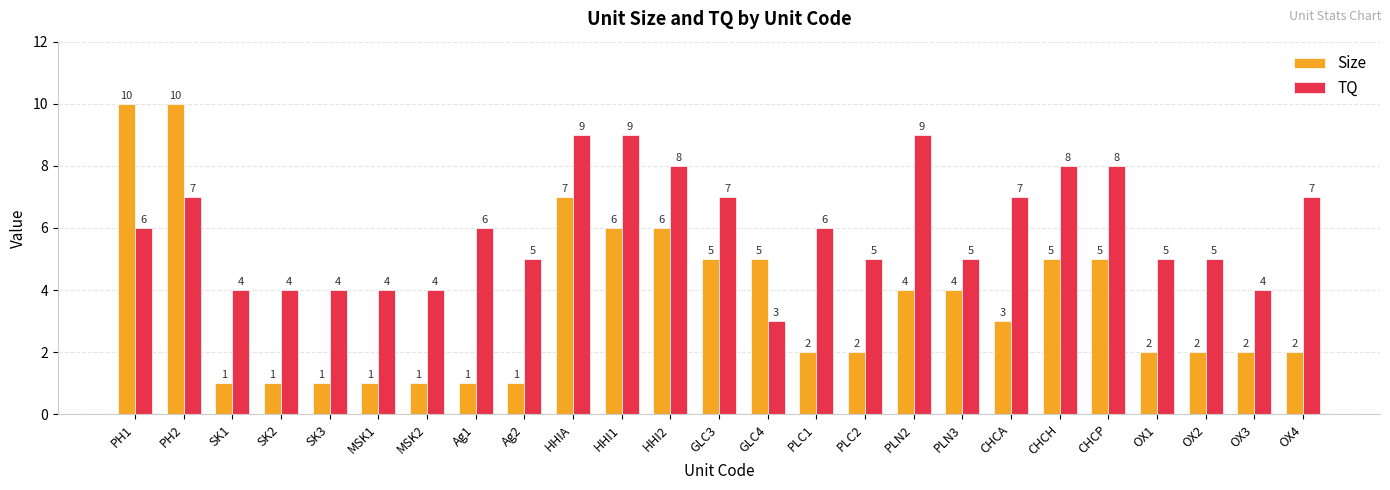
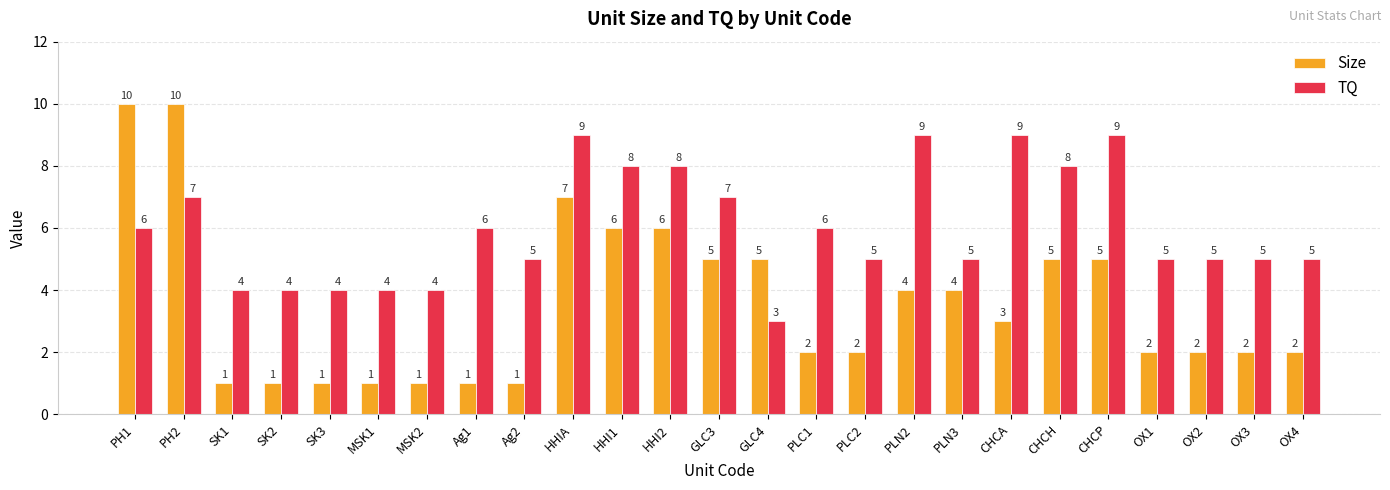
  {
    "Size": {
      "PH1": 10,
      "PH2": 10,
      "SK1": 1,
      "SK2": 1,
      "SK3": 1,
      "MSK1": 1,
      "MSK2": 1,
      "Ag1": 1,
      "Ag2": 1,
      "HHIA": 7,
      "HHI1": 6,
      "HHI2": 6,
      "GLC3": 5,
      "GLC4": 5,
      "PLC1": 2,
      "PLC2": 2,
      "PLN2": 4,
      "PLN3": 4,
      "CHCA": 3,
      "CHCH": 5,
      "CHCP": 5,
      "OX1": 2,
      "OX2": 2,
      "OX3": 2,
      "OX4": 2
    },
    "TQ": {
      "PH1": 6,
      "PH2": 7,
      "SK1": 4,
      "SK2": 4,
      "SK3": 4,
      "MSK1": 4,
      "MSK2": 4,
      "Ag1": 6,
      "Ag2": 5,
      "HHIA": 9,
-     "HHI1": 9,
+     "HHI1": 8,
      "HHI2": 8,
      "GLC3": 7,
      "GLC4": 3,
      "PLC1": 6,
      "PLC2": 5,
      "PLN2": 9,
      "PLN3": 5,
-     "CHCA": 7,
+     "CHCA": 9,
      "CHCH": 8,
-     "CHCP": 8,
+     "CHCP": 9,
      "OX1": 5,
      "OX2": 5,
-     "OX3": 4,
-     "OX4": 7
+     "OX3": 5,
+     "OX4": 5
    }
  }
